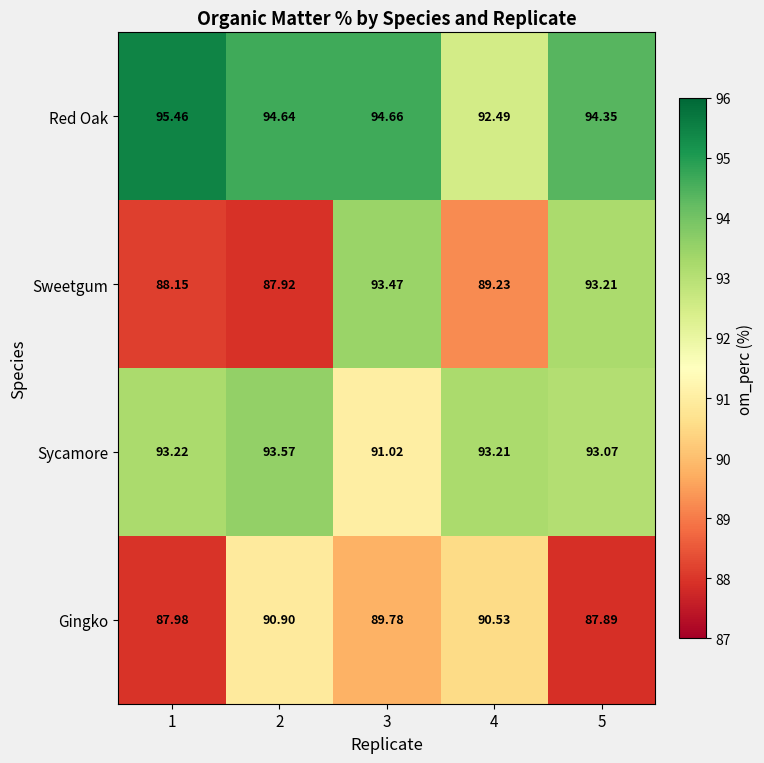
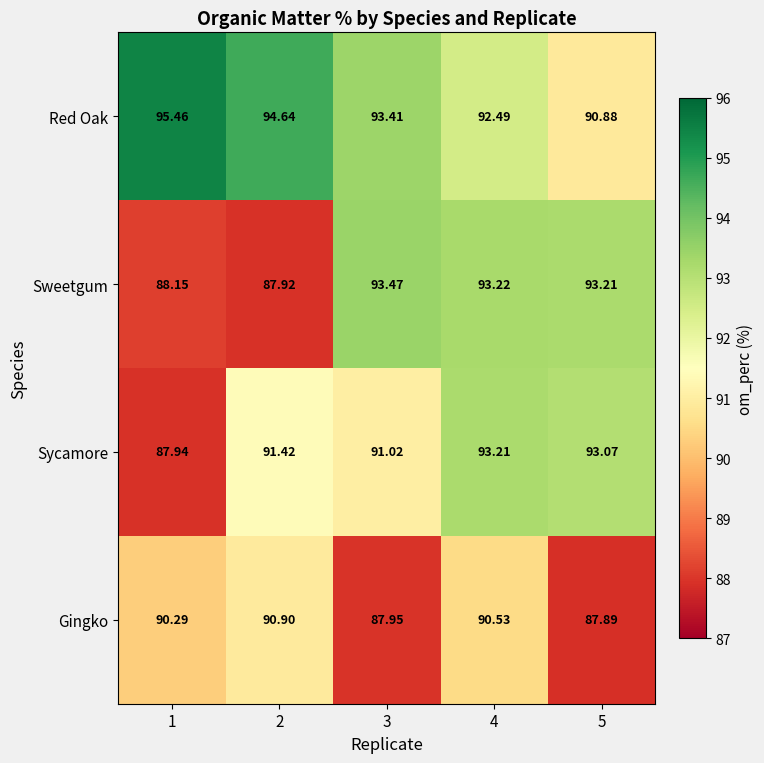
  {
    "Red Oak": {
      "1": 95.46,
      "2": 94.64,
-     "3": 94.66,
+     "3": 93.41,
      "4": 92.49,
-     "5": 94.35
+     "5": 90.88
    },
    "Sweetgum": {
      "1": 88.15,
      "2": 87.92,
      "3": 93.47,
-     "4": 89.23,
+     "4": 93.22,
      "5": 93.21
    },
    "Sycamore": {
-     "1": 93.22,
-     "2": 93.57,
+     "1": 87.94,
+     "2": 91.42,
      "3": 91.02,
      "4": 93.21,
      "5": 93.07
    },
    "Gingko": {
-     "1": 87.98,
+     "1": 90.29,
      "2": 90.90,
-     "3": 89.78,
+     "3": 87.95,
      "4": 90.53,
      "5": 87.89
    }
  }
